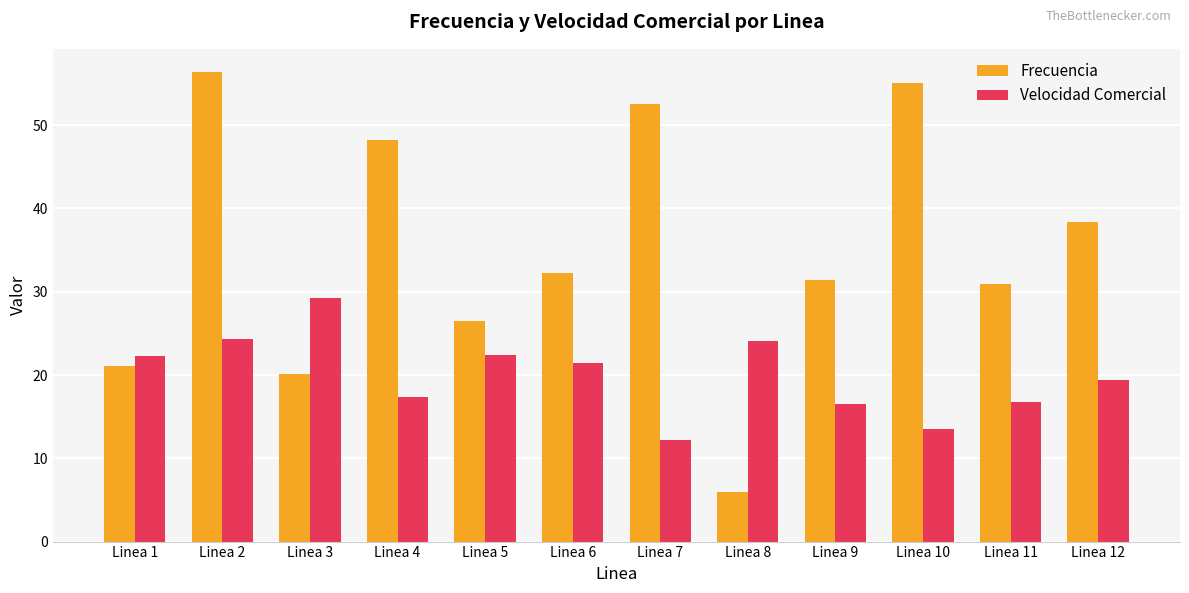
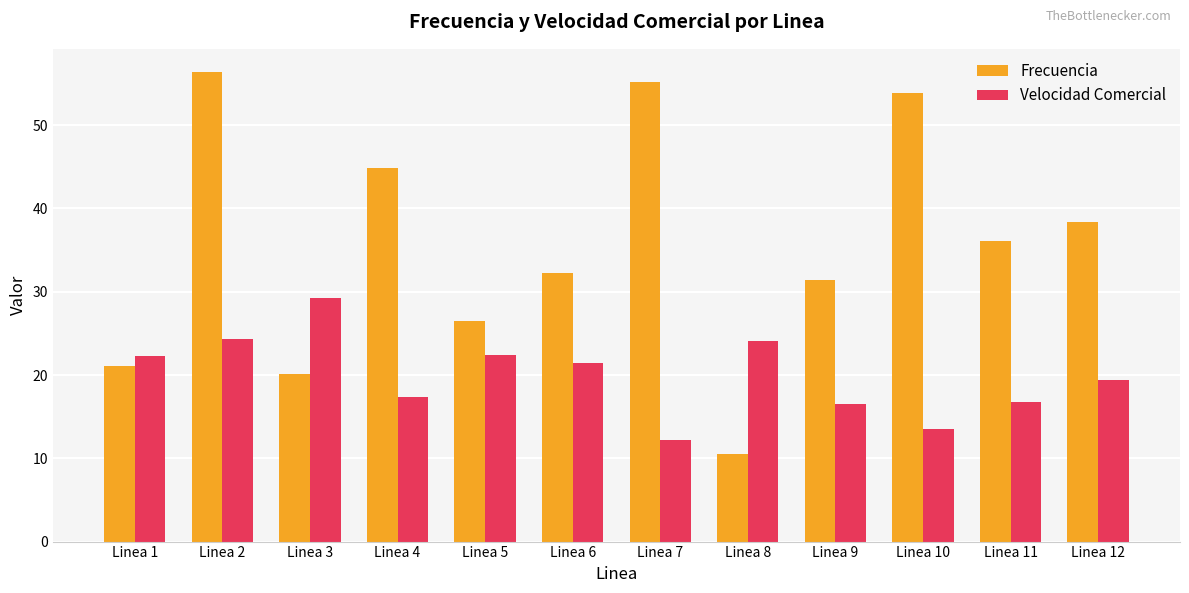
  {
    "Frecuencia": {
      "Linea 1": 21,
      "Linea 2": 56,
      "Linea 3": 20,
-     "Linea 4": 48,
+     "Linea 4": 45,
      "Linea 5": 27,
      "Linea 6": 32,
-     "Linea 7": 53,
-     "Linea 8": 6,
+     "Linea 7": 55,
+     "Linea 8": 11,
      "Linea 9": 31,
-     "Linea 10": 55,
-     "Linea 11": 31,
+     "Linea 10": 54,
+     "Linea 11": 36,
      "Linea 12": 38
    },
    "Velocidad Comercial": {
      "Linea 1": 22,
      "Linea 2": 24,
      "Linea 3": 29,
      "Linea 4": 17,
      "Linea 5": 22,
      "Linea 6": 21,
      "Linea 7": 12,
      "Linea 8": 24,
      "Linea 9": 16,
      "Linea 10": 13,
      "Linea 11": 17,
      "Linea 12": 19
    }
  }
